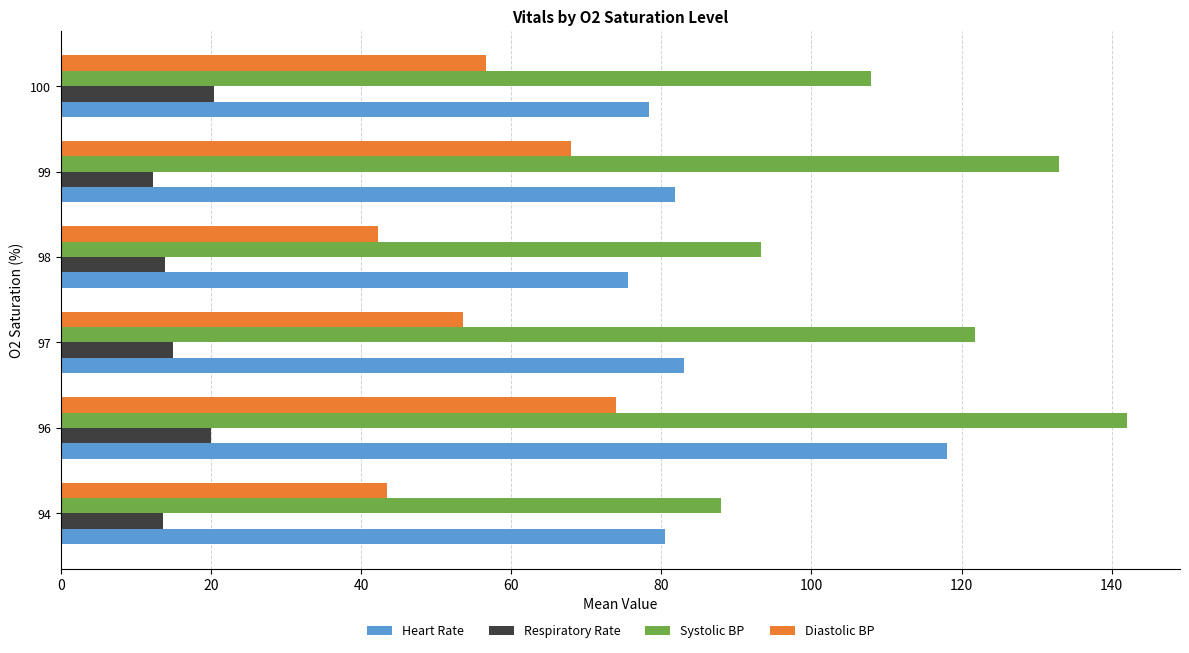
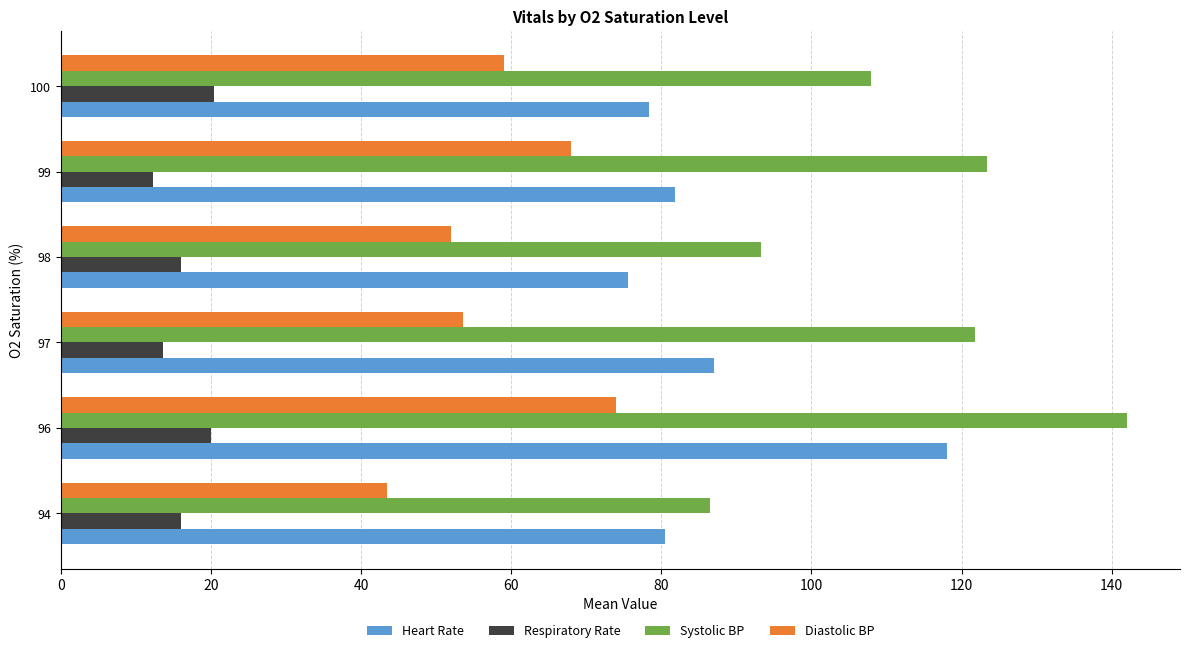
  {
    "Heart Rate": {
      "100": 78,
      "99": 82,
      "98": 76,
-     "97": 83,
+     "97": 87,
      "96": 118,
      "94": 81
    },
    "Respiratory Rate": {
      "100": 20,
      "99": 12,
-     "98": 14,
-     "97": 15,
+     "98": 16,
+     "97": 14,
      "96": 20,
-     "94": 14
+     "94": 16
    },
    "Systolic BP": {
      "100": 108,
-     "99": 133,
+     "99": 123,
      "98": 93,
      "97": 122,
      "96": 142,
-     "94": 88
+     "94": 87
    },
    "Diastolic BP": {
-     "100": 57,
+     "100": 59,
      "99": 68,
-     "98": 42,
+     "98": 52,
      "97": 54,
      "96": 74,
      "94": 44
    }
  }
